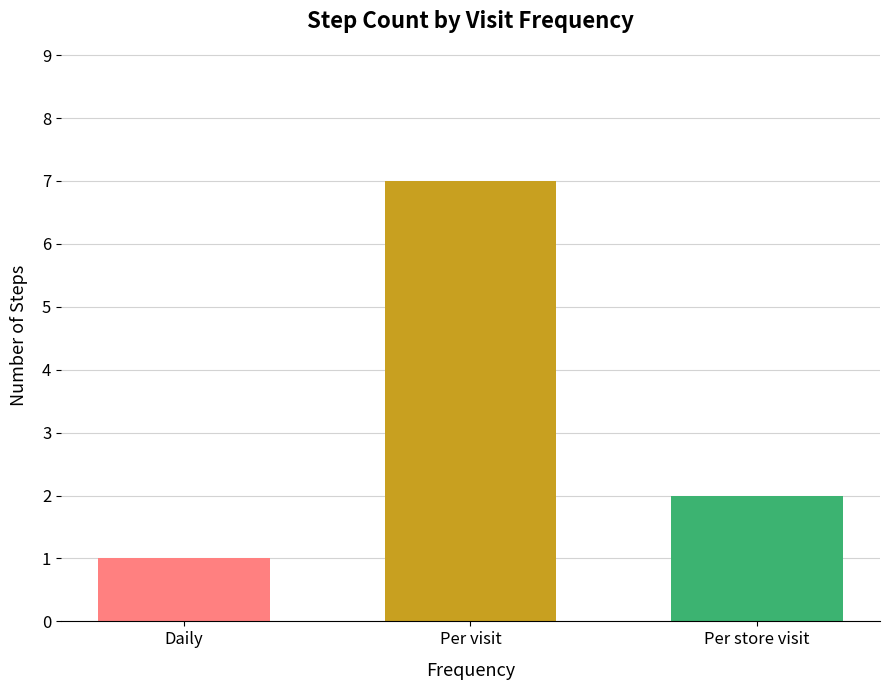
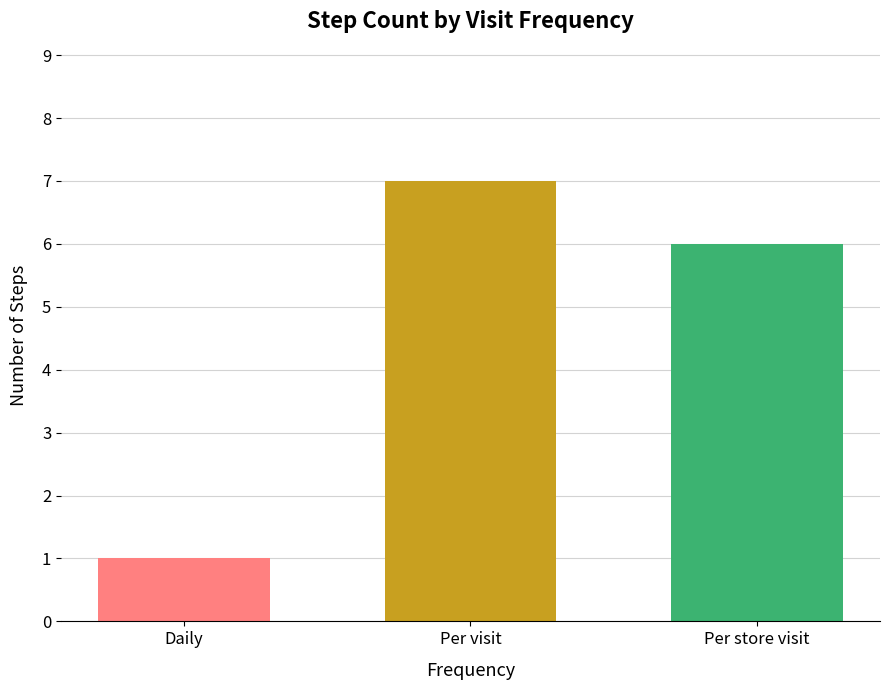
  {
    "Daily": 1,
    "Per visit": 7,
-   "Per store visit": 2
+   "Per store visit": 6
  }
